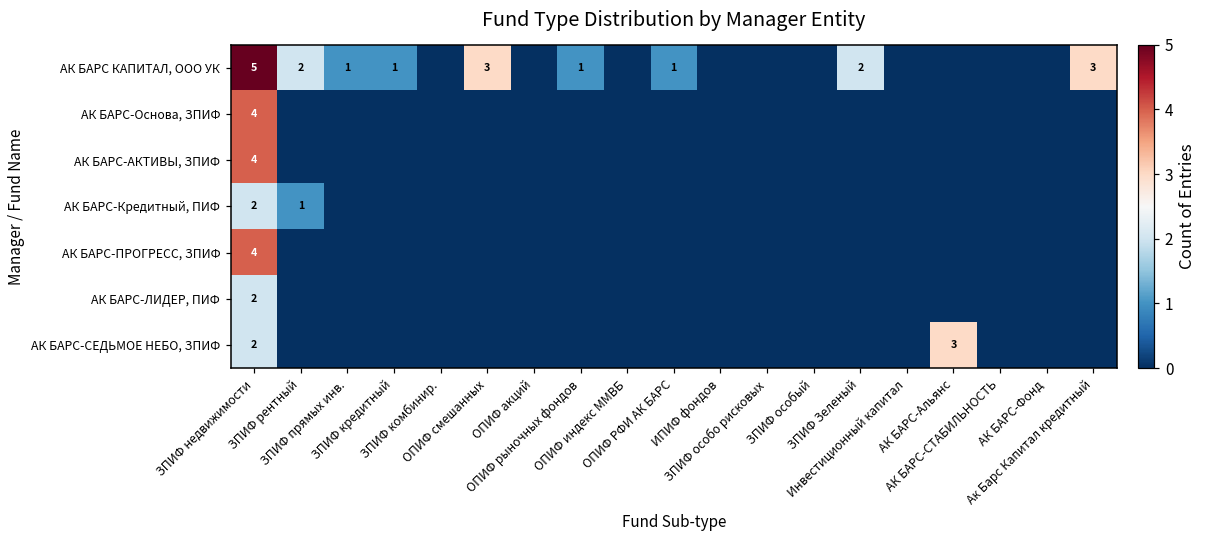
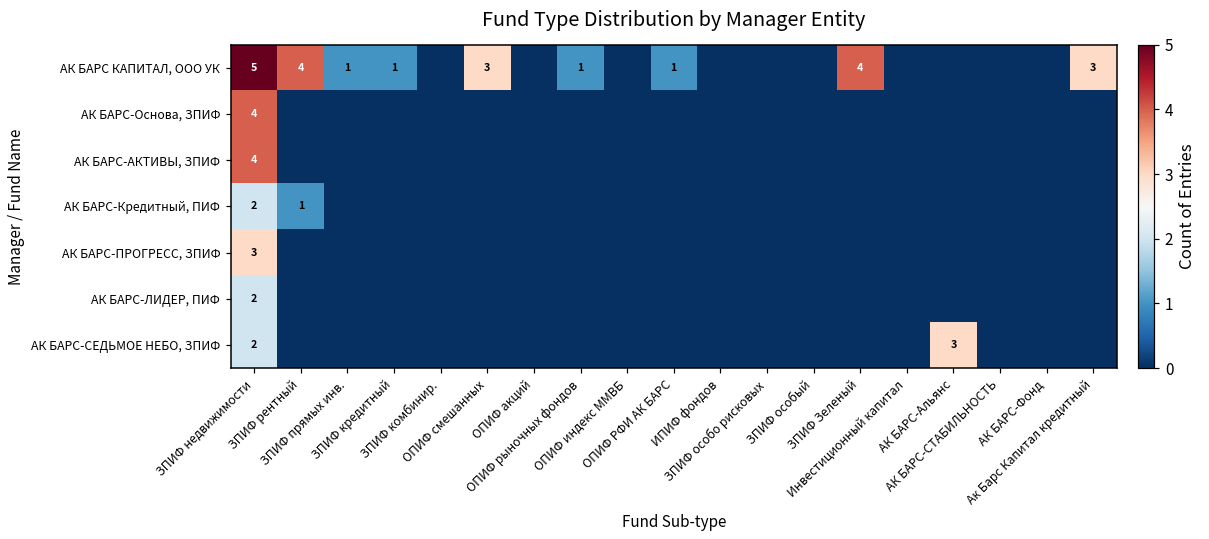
  {
    "АК БАРС КАПИТАЛ, ООО УК": {
      "ЗПИФ недвижимости": 5,
-     "ЗПИФ рентный": 2,
+     "ЗПИФ рентный": 4,
      "ЗПИФ прямых инв.": 1,
      "ЗПИФ кредитный": 1,
      "ОПИФ смешанных": 3,
      "ОПИФ рыночных фондов": 1,
      "ОПИФ РФИ АК БАРС": 1,
-     "ЗПИФ Зеленый": 2,
+     "ЗПИФ Зеленый": 4,
      "Ак Барс Капитал кредитный": 3
    },
    "АК БАРС-Основа, ЗПИФ": {
      "ЗПИФ недвижимости": 4
    },
    "АК БАРС-АКТИВЫ, ЗПИФ": {
      "ЗПИФ недвижимости": 4
    },
    "АК БАРС-Кредитный, ПИФ": {
      "ЗПИФ недвижимости": 2,
      "ЗПИФ рентный": 1
    },
    "АК БАРС-ПРОГРЕСС, ЗПИФ": {
-     "ЗПИФ недвижимости": 4
+     "ЗПИФ недвижимости": 3
    },
    "АК БАРС-ЛИДЕР, ПИФ": {
      "ЗПИФ недвижимости": 2
    },
    "АК БАРС-СЕДЬМОЕ НЕБО, ЗПИФ": {
      "ЗПИФ недвижимости": 2,
      "АК БАРС-Альянс": 3
    }
  }
